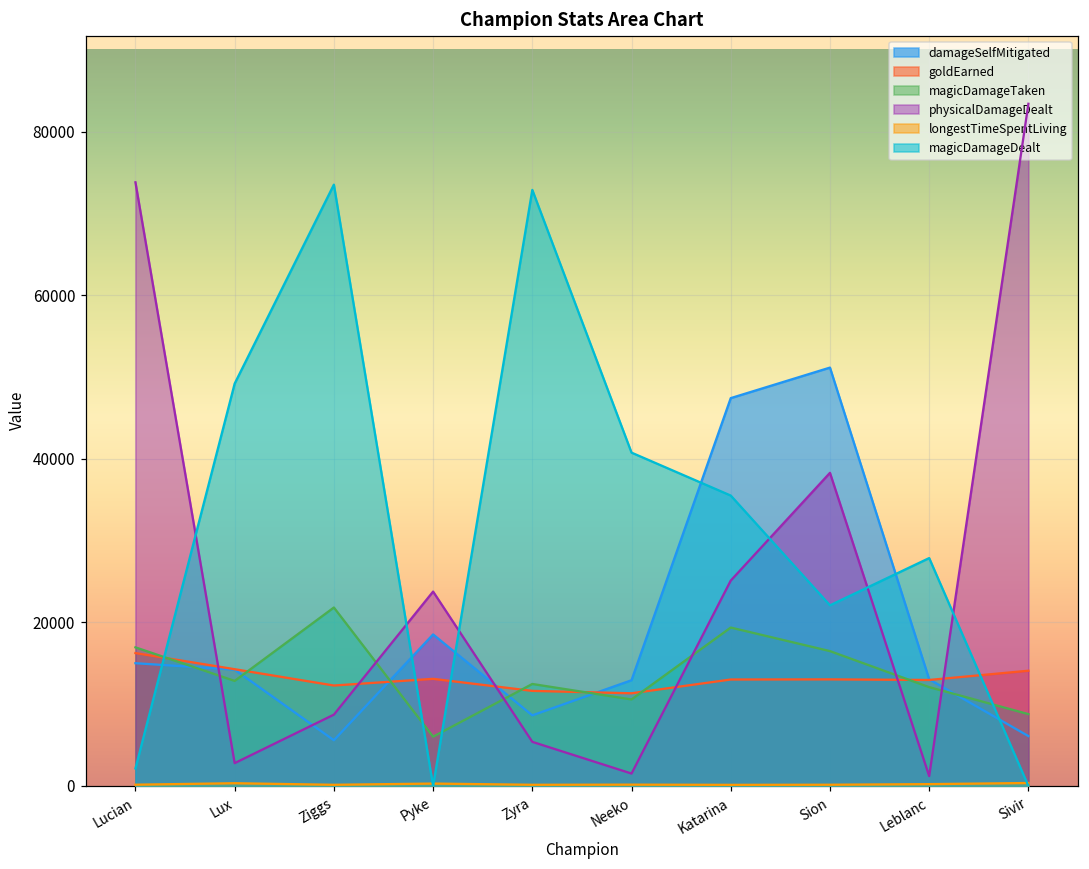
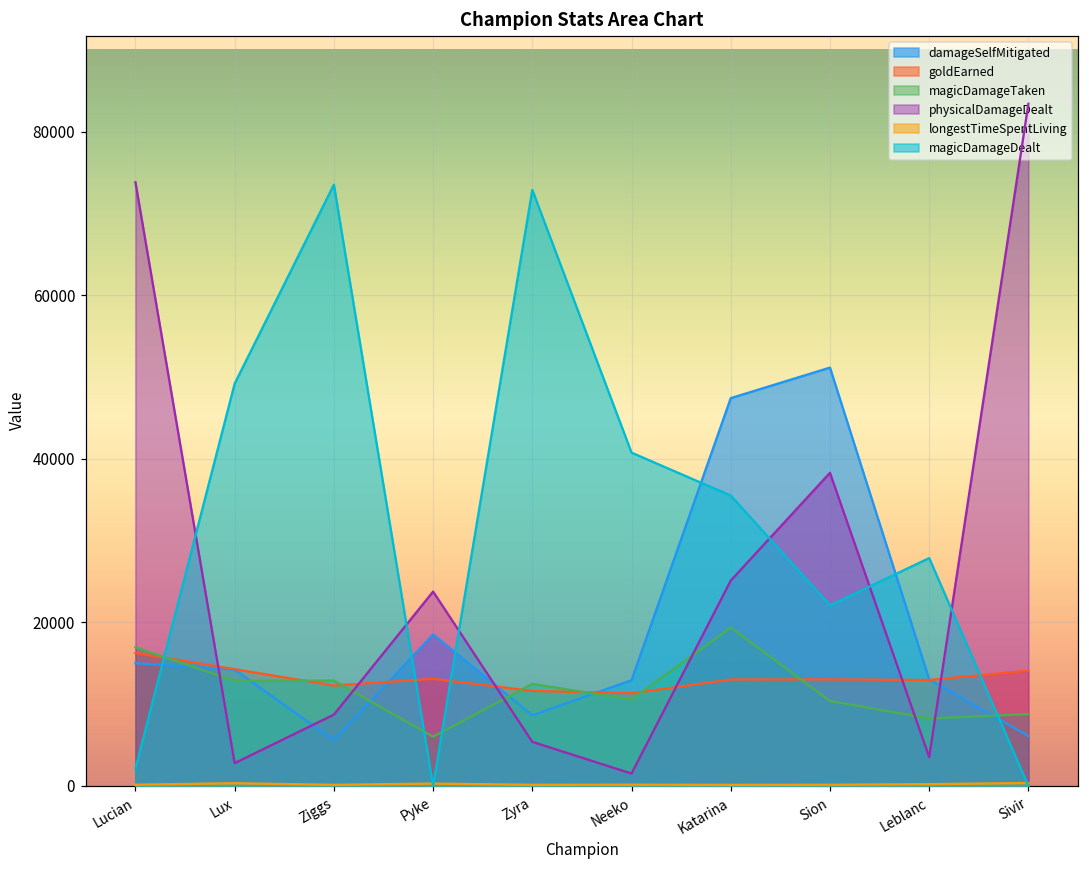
  {
    "goldEarned": {
      "Lucian": 16000,
      "Ziggs": 12000,
      "Pyke": 13000,
      "Zyra": 12000,
      "Neeko": 11000,
      "Katarina": 13000,
      "Sion": 13000,
      "Sivir": 14000
    },
    "magicDamageTaken": {
      "Lucian": 17000,
      "Lux": 13000,
-     "Ziggs": 22000,
+     "Ziggs": 13000,
      "Pyke": 6000,
      "Zyra": 12000,
      "Neeko": 11000,
      "Katarina": 19000,
-     "Sion": 16000,
-     "Leblanc": 12000,
+     "Sion": 10000,
+     "Leblanc": 8000,
      "Sivir": 9000
    },
    "physicalDamageDealt": {
      "Lucian": 74000,
      "Lux": 3000,
      "Ziggs": 9000,
      "Pyke": 24000,
      "Zyra": 5000,
      "Neeko": 2000,
      "Katarina": 25000,
      "Sion": 38000,
-     "Leblanc": 1000
+     "Leblanc": 4000
    },
    "longestTimeSpentLiving": {
      "Lucian": 0,
      "Lux": 0,
      "Ziggs": 0,
      "Zyra": 0,
      "Neeko": 0,
      "Katarina": 0,
      "Sion": 0,
      "Leblanc": 0,
      "Sivir": 0
    }
  }
